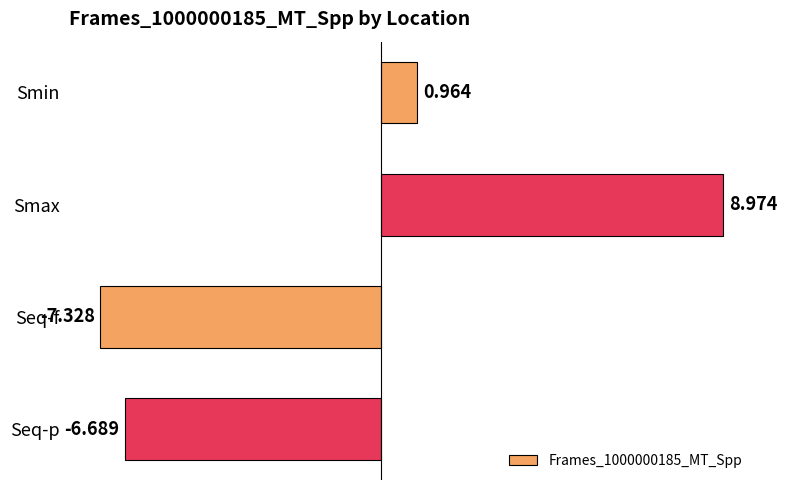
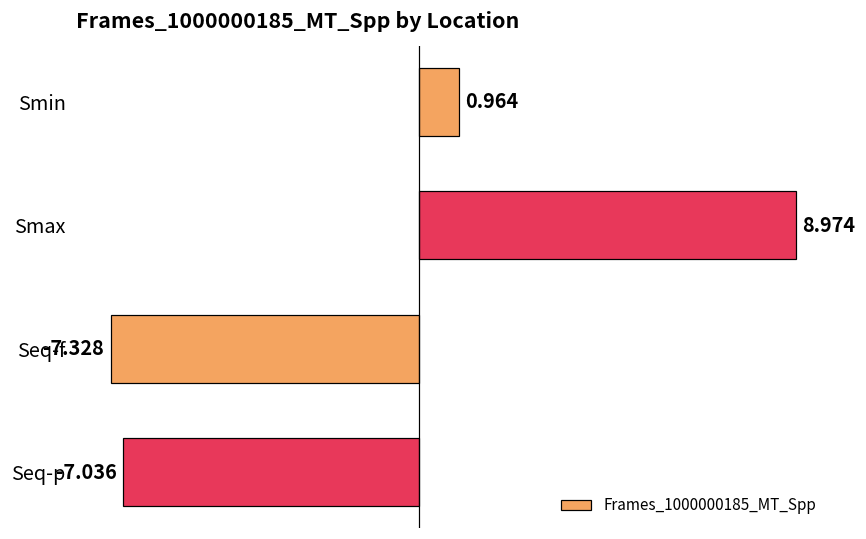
  {
    "Smin": 0.964,
    "Smax": 8.974,
    "Seq-f": -7.328,
-   "Seq-p": -6.689
+   "Seq-p": -7.036
  }
